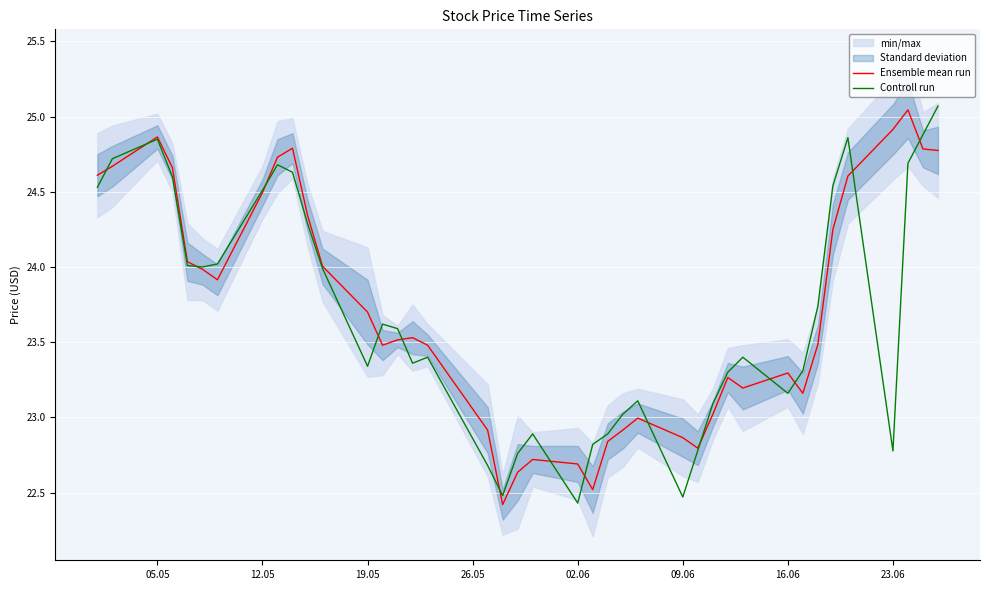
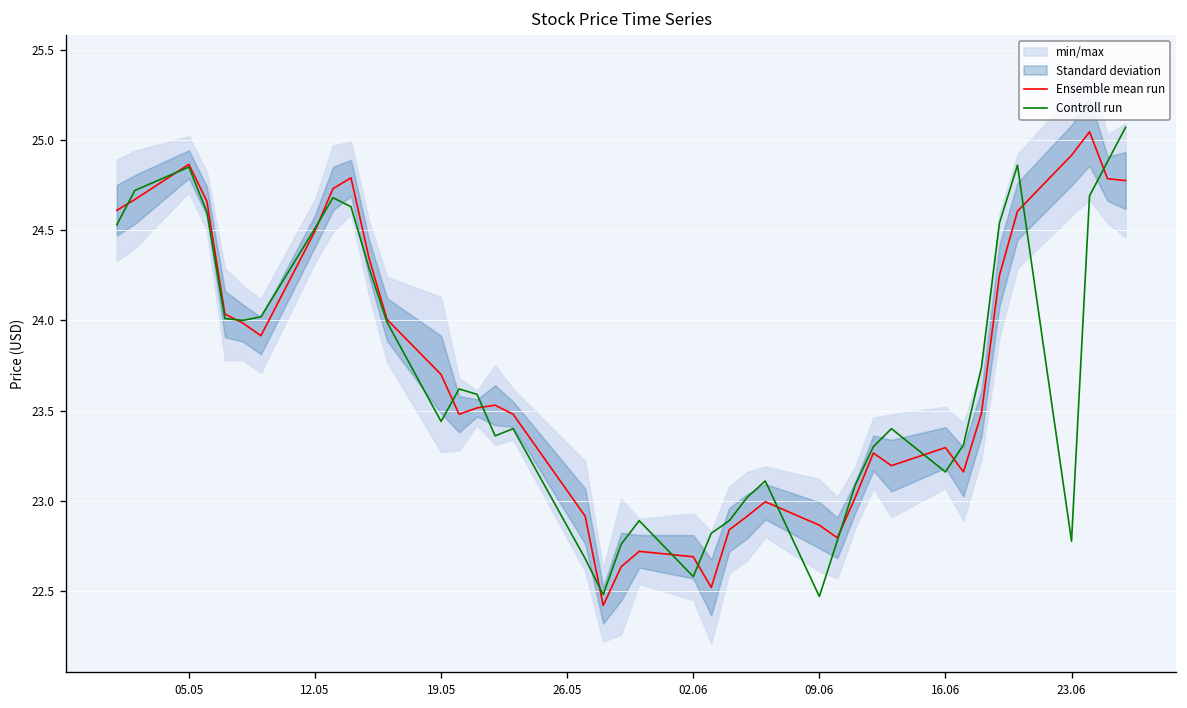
  {
    "Ensemble mean run": {
      "19.05": 23.70,
      "02.06": 22.69,
      "09.06": 22.87,
      "16.06": 23.30,
      "23.06": 24.92
    },
    "Controll run": {
-     "19.05": 23.34,
-     "02.06": 22.43,
+     "19.05": 23.44,
+     "02.06": 22.58,
      "09.06": 22.47,
      "16.06": 23.16,
      "23.06": 22.78
    }
  }
